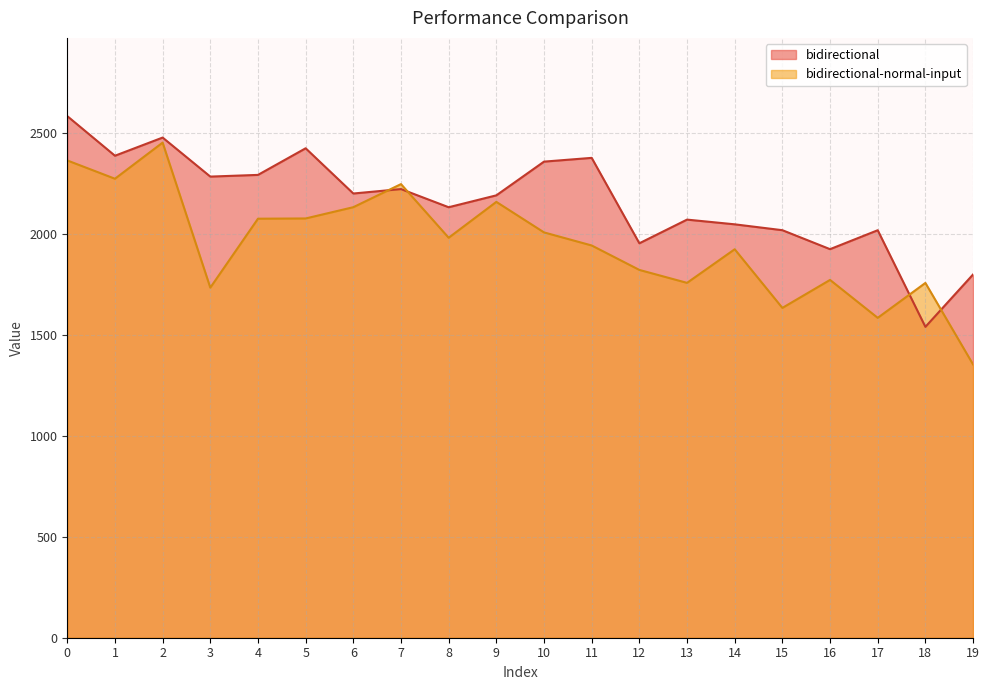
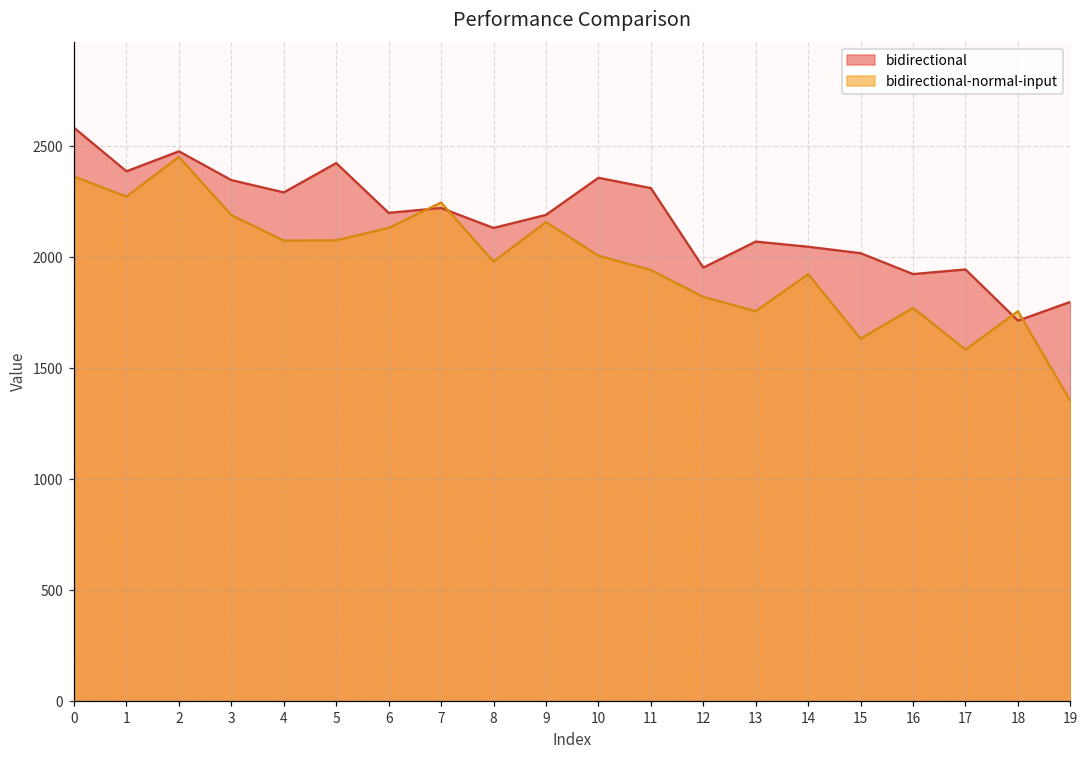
  {
    "bidirectional": {
      "0": 2580,
      "1": 2390,
      "2": 2480,
-     "3": 2280,
+     "3": 2350,
      "4": 2290,
      "5": 2420,
      "6": 2200,
      "7": 2220,
      "8": 2130,
      "9": 2190,
      "10": 2360,
-     "11": 2380,
+     "11": 2310,
      "12": 1950,
      "13": 2070,
      "14": 2050,
      "15": 2020,
      "16": 1930,
-     "17": 2020,
-     "18": 1540,
+     "17": 1950,
+     "18": 1720,
      "19": 1800
    },
    "bidirectional-normal-input": {
      "0": 2360,
      "1": 2270,
      "2": 2450,
-     "3": 1730,
+     "3": 2190,
      "4": 2080,
      "5": 2080,
      "6": 2130,
      "7": 2250,
      "8": 1980,
      "9": 2160,
      "10": 2010,
      "11": 1940,
      "12": 1820,
      "13": 1760,
      "14": 1920,
      "15": 1630,
      "16": 1770,
      "17": 1580,
      "18": 1760,
      "19": 1350
    }
  }
